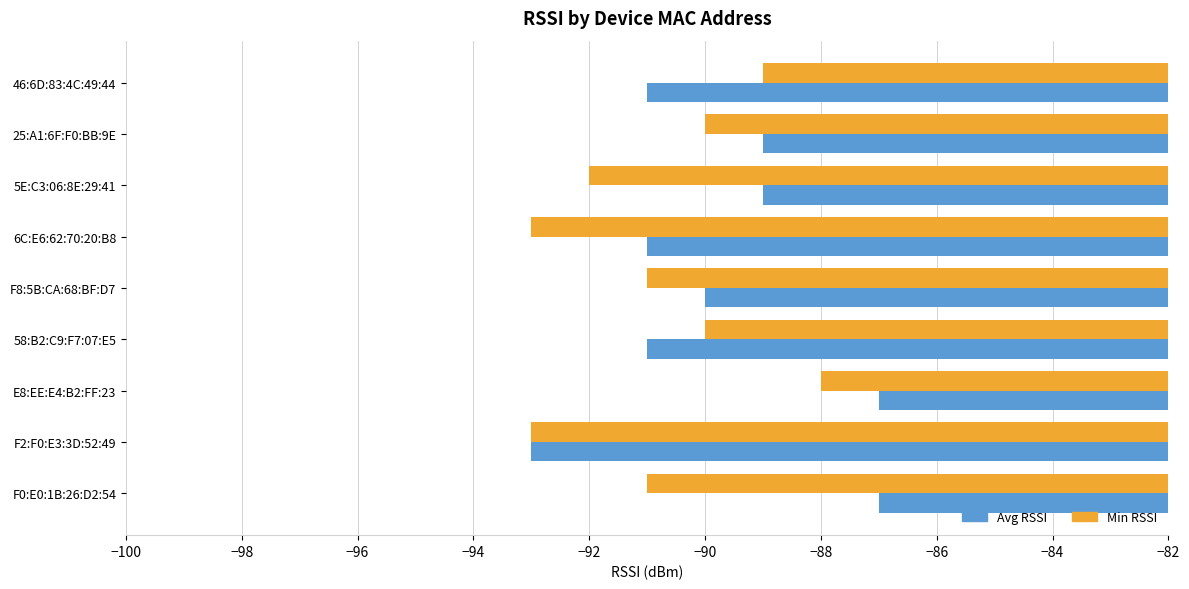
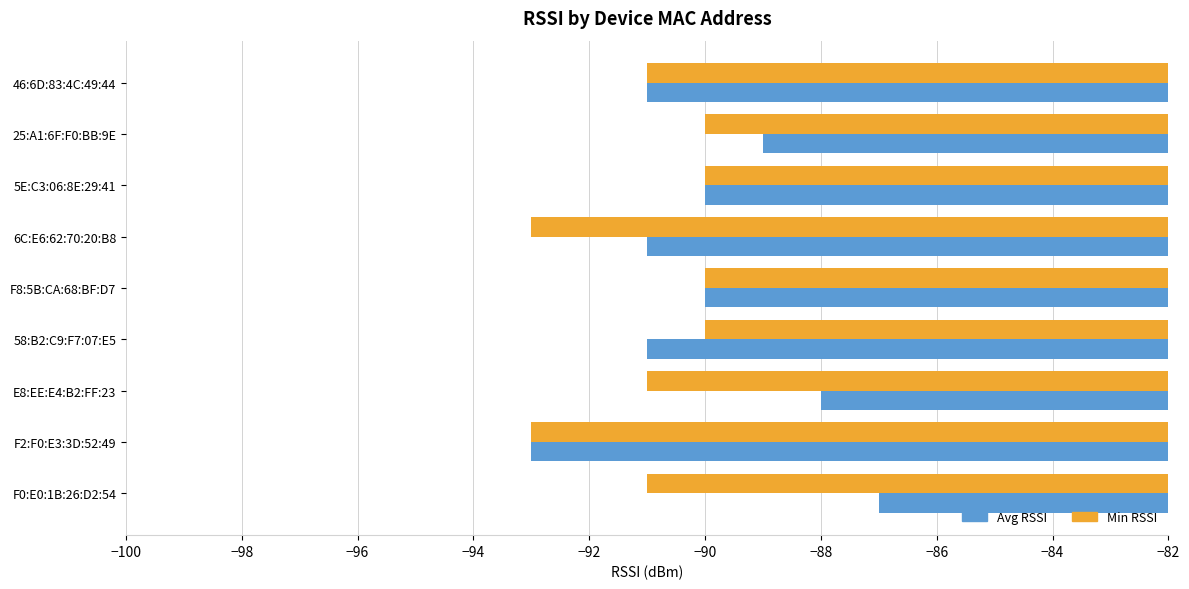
  {
    "Avg RSSI": {
      "46:6D:83:4C:49:44": -91,
      "25:A1:6F:F0:BB:9E": -89,
-     "5E:C3:06:8E:29:41": -89,
+     "5E:C3:06:8E:29:41": -90,
      "6C:E6:62:70:20:B8": -91,
      "F8:5B:CA:68:BF:D7": -90,
      "58:B2:C9:F7:07:E5": -91,
-     "E8:EE:E4:B2:FF:23": -87,
+     "E8:EE:E4:B2:FF:23": -88,
      "F2:F0:E3:3D:52:49": -93,
      "F0:E0:1B:26:D2:54": -87
    },
    "Min RSSI": {
-     "46:6D:83:4C:49:44": -89,
+     "46:6D:83:4C:49:44": -91,
      "25:A1:6F:F0:BB:9E": -90,
-     "5E:C3:06:8E:29:41": -92,
+     "5E:C3:06:8E:29:41": -90,
      "6C:E6:62:70:20:B8": -93,
-     "F8:5B:CA:68:BF:D7": -91,
+     "F8:5B:CA:68:BF:D7": -90,
      "58:B2:C9:F7:07:E5": -90,
-     "E8:EE:E4:B2:FF:23": -88,
+     "E8:EE:E4:B2:FF:23": -91,
      "F2:F0:E3:3D:52:49": -93,
      "F0:E0:1B:26:D2:54": -91
    }
  }
